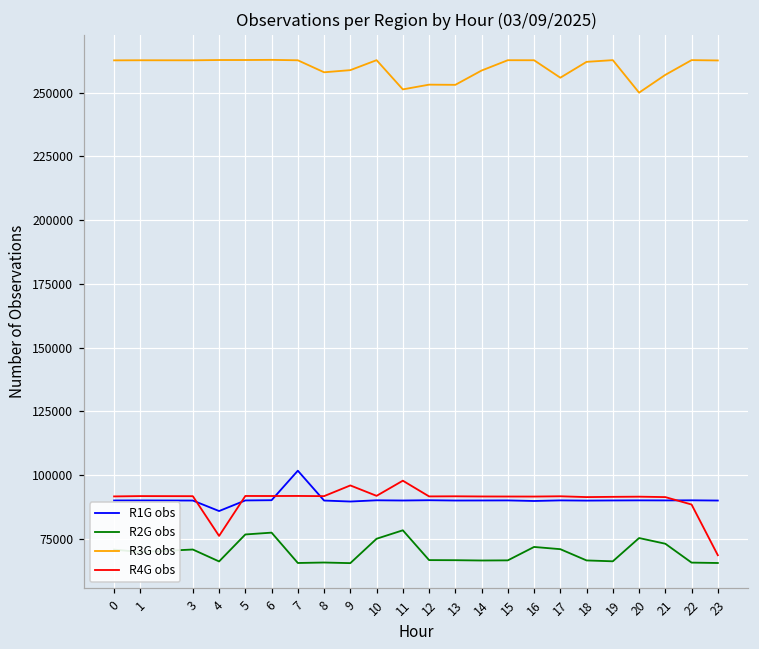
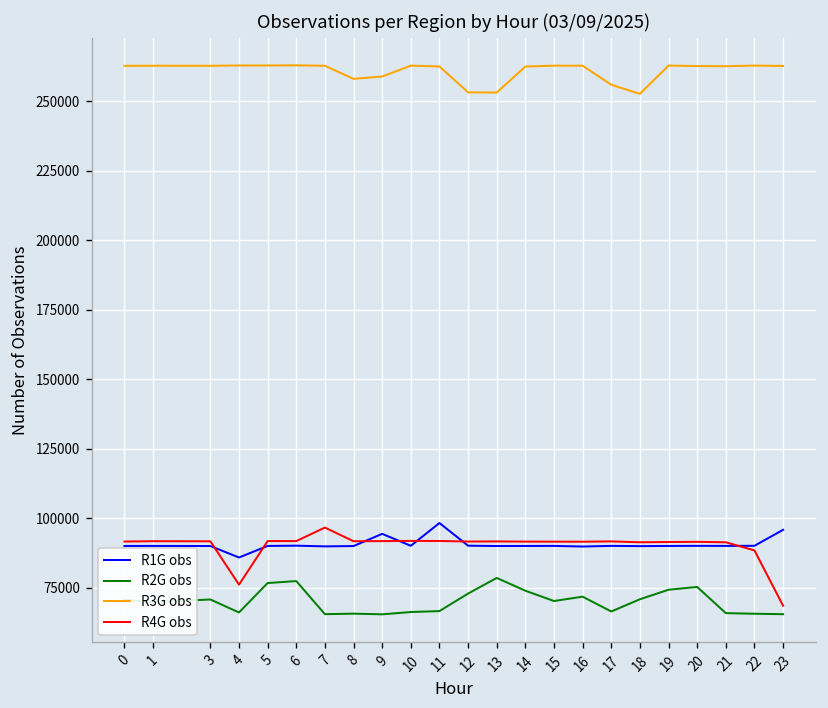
  {
    "R1G obs": {
      "0": 90000,
      "1": 90000,
      "3": 90000,
      "4": 86000,
      "5": 90000,
      "6": 90000,
-     "7": 102000,
+     "7": 90000,
      "8": 90000,
-     "9": 90000,
+     "9": 94000,
      "10": 90000,
-     "11": 90000,
+     "11": 98000,
      "12": 90000,
      "13": 90000,
      "14": 90000,
      "15": 90000,
      "16": 90000,
      "17": 90000,
      "18": 90000,
      "19": 90000,
      "20": 90000,
      "21": 90000,
      "22": 90000,
-     "23": 90000
+     "23": 96000
    },
    "R2G obs": {
      "3": 71000,
      "4": 66000,
      "5": 77000,
      "6": 77000,
      "7": 65000,
      "8": 66000,
      "9": 65000,
-     "10": 75000,
-     "11": 78000,
-     "12": 67000,
-     "13": 67000,
-     "14": 66000,
-     "15": 67000,
+     "10": 66000,
+     "11": 67000,
+     "12": 73000,
+     "13": 79000,
+     "14": 74000,
+     "15": 70000,
      "16": 72000,
-     "17": 71000,
-     "18": 66000,
-     "19": 66000,
+     "17": 66000,
+     "18": 71000,
+     "19": 74000,
      "20": 75000,
-     "21": 73000,
+     "21": 66000,
      "22": 66000,
      "23": 65000
    },
    "R3G obs": {
      "0": 263000,
      "1": 263000,
      "3": 263000,
      "4": 263000,
      "5": 263000,
      "6": 263000,
      "7": 263000,
      "8": 258000,
      "9": 259000,
      "10": 263000,
-     "11": 251000,
+     "11": 262000,
      "12": 253000,
      "13": 253000,
-     "14": 259000,
+     "14": 262000,
      "15": 263000,
      "16": 263000,
      "17": 256000,
-     "18": 262000,
+     "18": 253000,
      "19": 263000,
-     "20": 250000,
-     "21": 257000,
+     "20": 263000,
+     "21": 263000,
      "22": 263000,
      "23": 263000
    },
    "R4G obs": {
      "0": 92000,
      "1": 92000,
      "3": 92000,
      "4": 76000,
      "5": 92000,
      "6": 92000,
-     "7": 92000,
+     "7": 97000,
      "8": 92000,
-     "9": 96000,
+     "9": 92000,
      "10": 92000,
-     "11": 98000,
+     "11": 92000,
      "12": 92000,
      "13": 92000,
      "14": 92000,
      "15": 92000,
      "16": 92000,
      "17": 92000,
      "18": 91000,
      "19": 91000,
      "20": 92000,
      "21": 91000,
      "22": 88000,
      "23": 69000
    }
  }
